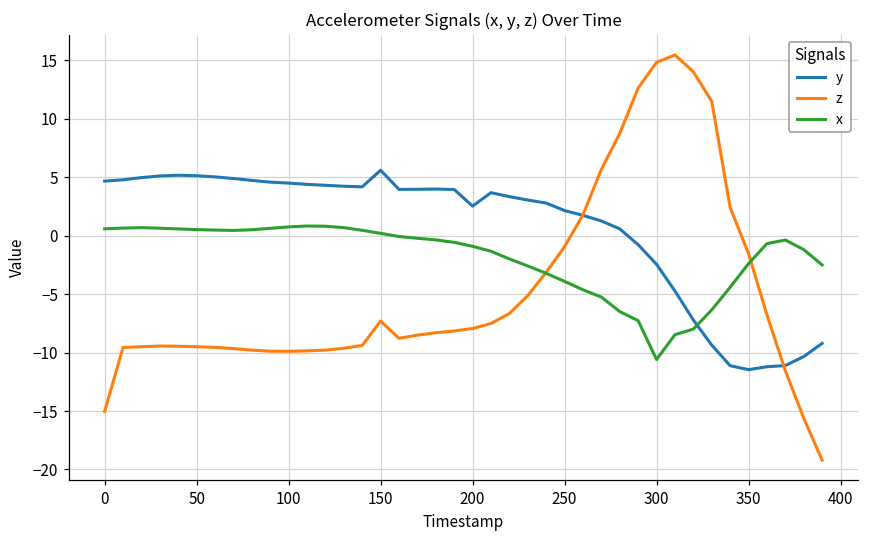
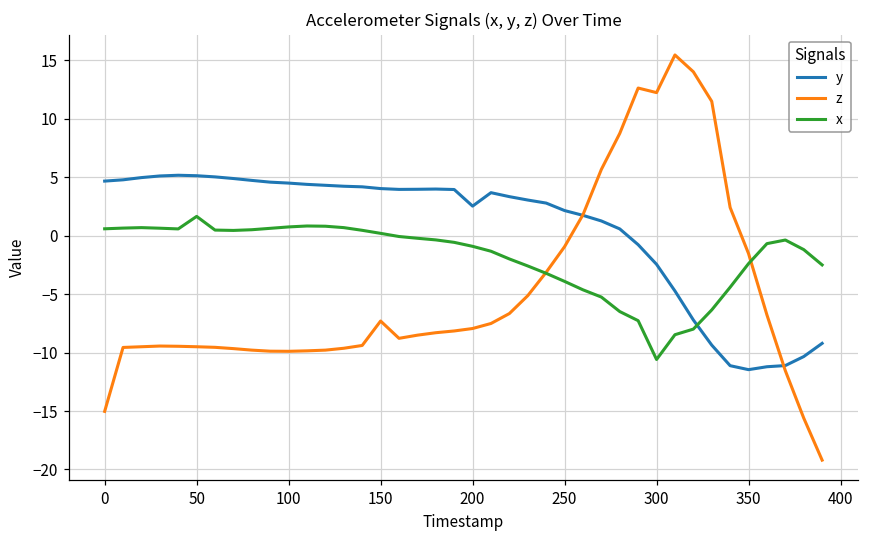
  {
    "y": {
      "0": 4.7,
      "50": 5.1,
      "100": 4.5,
-     "150": 5.6,
+     "150": 4.0,
      "200": 2.5,
      "250": 2.2,
      "300": -2.5,
      "350": -11.5
    },
    "z": {
      "0": -15.0,
      "50": -9.5,
      "100": -9.9,
      "150": -7.3,
      "200": -7.9,
      "250": -0.9,
-     "300": 14.8,
+     "300": 12.2,
      "350": -1.5
    },
    "x": {
      "0": 0.6,
-     "50": 0.5,
+     "50": 1.7,
      "100": 0.8,
      "150": 0.2,
      "200": -0.9,
      "250": -3.9,
      "300": -10.6,
      "350": -2.4
    }
  }
